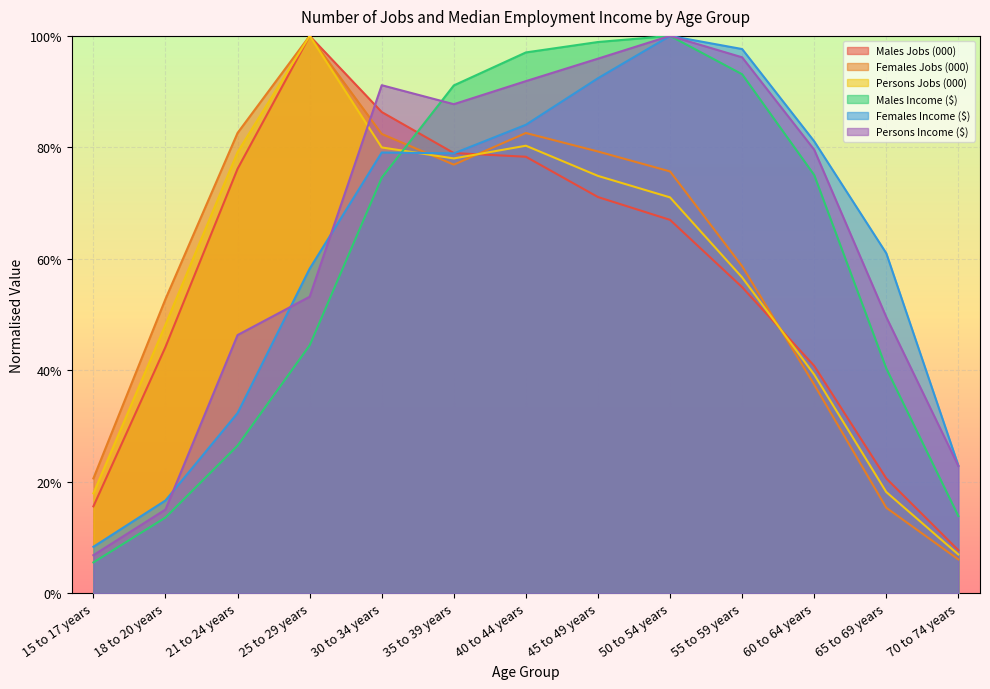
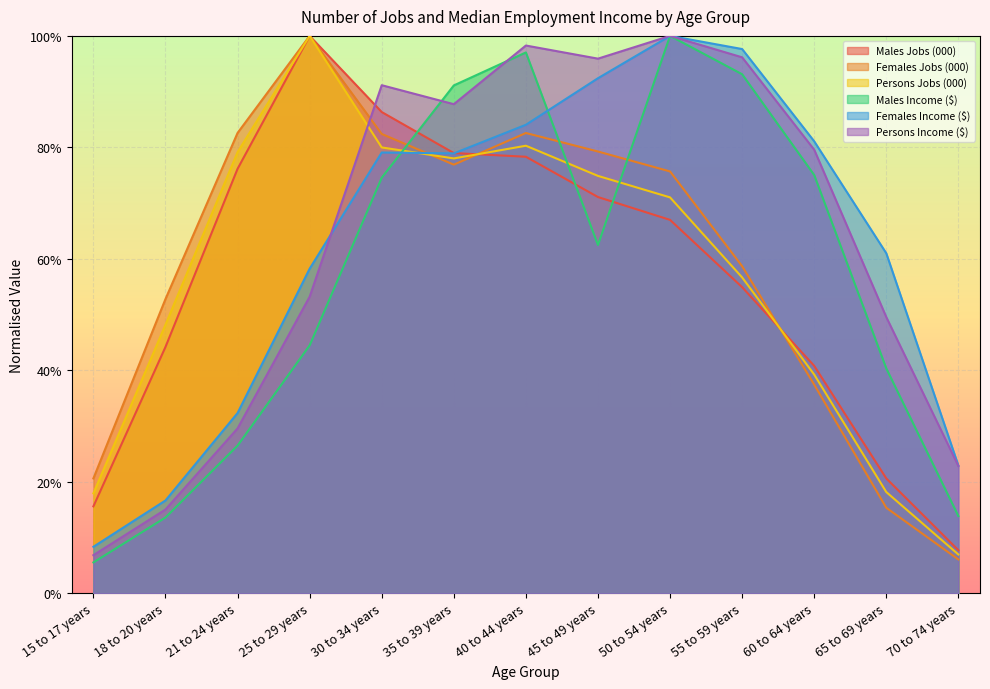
  {
    "Persons Jobs (000)": {
      "15 to 17 years": "18%",
      "18 to 20 years": "48%",
      "21 to 24 years": "79%",
      "30 to 34 years": "80%",
      "35 to 39 years": "78%",
      "40 to 44 years": "80%",
      "45 to 49 years": "75%",
      "50 to 54 years": "71%",
      "55 to 59 years": "57%",
      "60 to 64 years": "39%",
      "65 to 69 years": "18%",
      "70 to 74 years": "7%"
    },
    "Males Income ($)": {
      "15 to 17 years": "6%",
      "18 to 20 years": "14%",
      "21 to 24 years": "27%",
      "25 to 29 years": "44%",
      "30 to 34 years": "75%",
      "35 to 39 years": "91%",
      "40 to 44 years": "97%",
-     "45 to 49 years": "99%",
+     "45 to 49 years": "62%",
      "55 to 59 years": "93%",
      "60 to 64 years": "75%",
      "65 to 69 years": "40%",
      "70 to 74 years": "14%"
    },
    "Females Income ($)": {
      "15 to 17 years": "8%",
      "18 to 20 years": "17%",
      "21 to 24 years": "32%",
      "25 to 29 years": "58%",
      "30 to 34 years": "79%",
      "40 to 44 years": "84%",
      "45 to 49 years": "92%",
      "55 to 59 years": "98%",
      "60 to 64 years": "81%",
      "65 to 69 years": "61%"
    },
    "Persons Income ($)": {
      "15 to 17 years": "7%",
      "18 to 20 years": "15%",
-     "21 to 24 years": "46%",
+     "21 to 24 years": "30%",
      "25 to 29 years": "53%",
      "30 to 34 years": "91%",
      "35 to 39 years": "88%",
-     "40 to 44 years": "92%",
+     "40 to 44 years": "98%",
      "45 to 49 years": "96%",
      "55 to 59 years": "96%",
      "60 to 64 years": "80%",
      "65 to 69 years": "50%"
    }
  }
